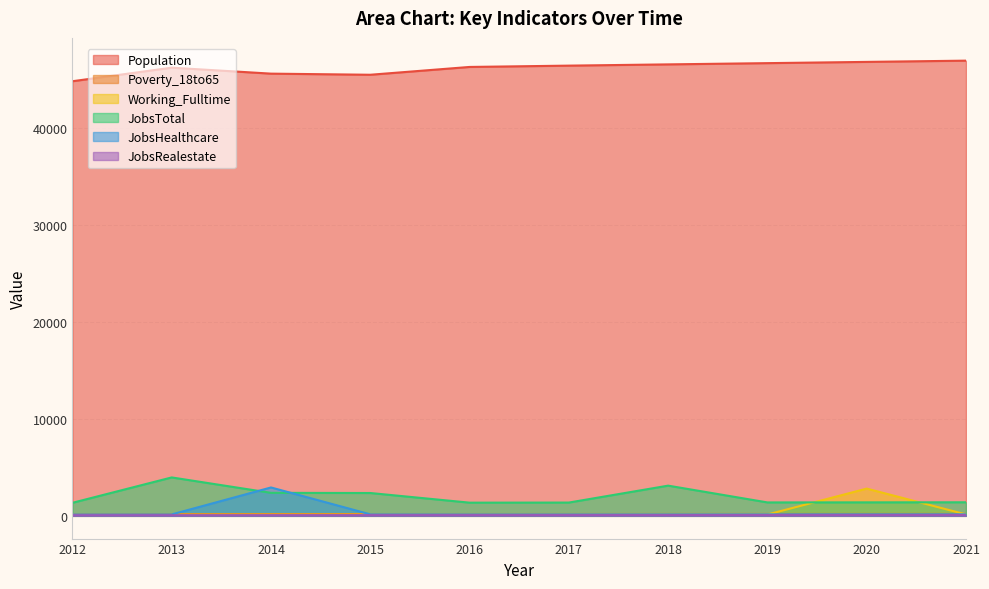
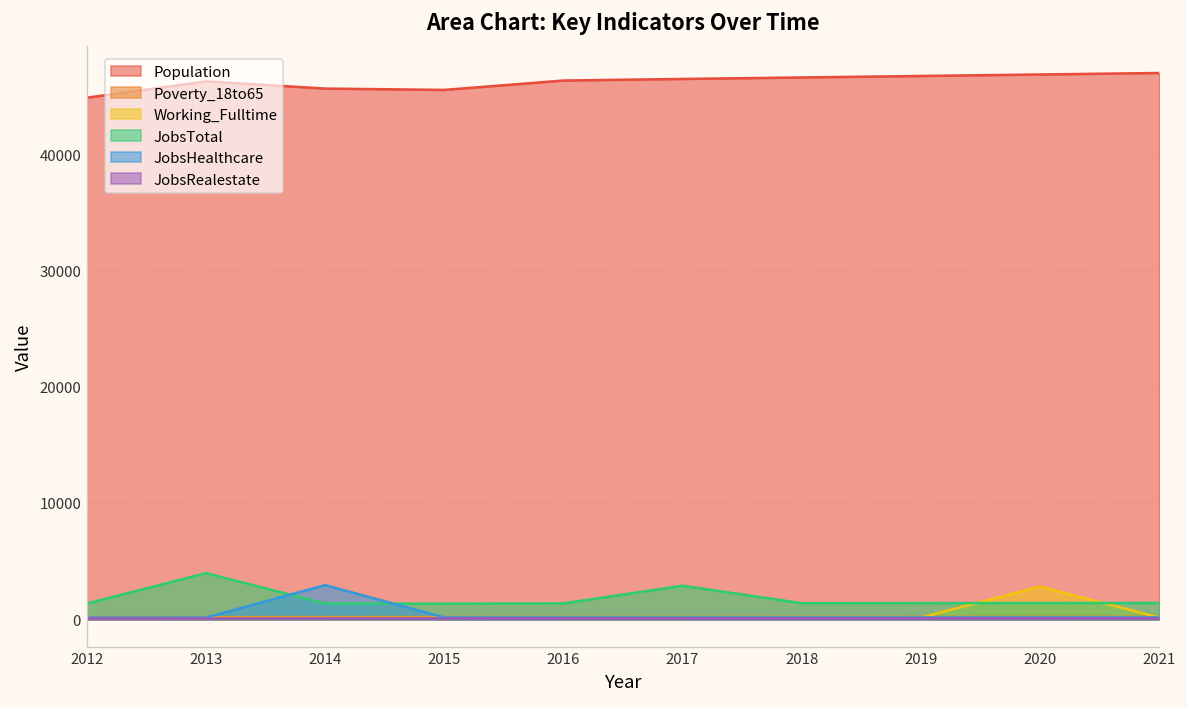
  {
    "Working_Fulltime": {
      "2020": 3000
    },
    "JobsTotal": {
      "2012": 1000,
      "2013": 4000,
-     "2014": 2000,
-     "2015": 2000,
+     "2014": 1000,
+     "2015": 1000,
      "2016": 1000,
-     "2017": 1000,
-     "2018": 3000,
+     "2017": 3000,
+     "2018": 1000,
      "2019": 1000,
      "2020": 1000,
      "2021": 1000
    },
    "JobsHealthcare": {
      "2014": 3000
    }
  }
